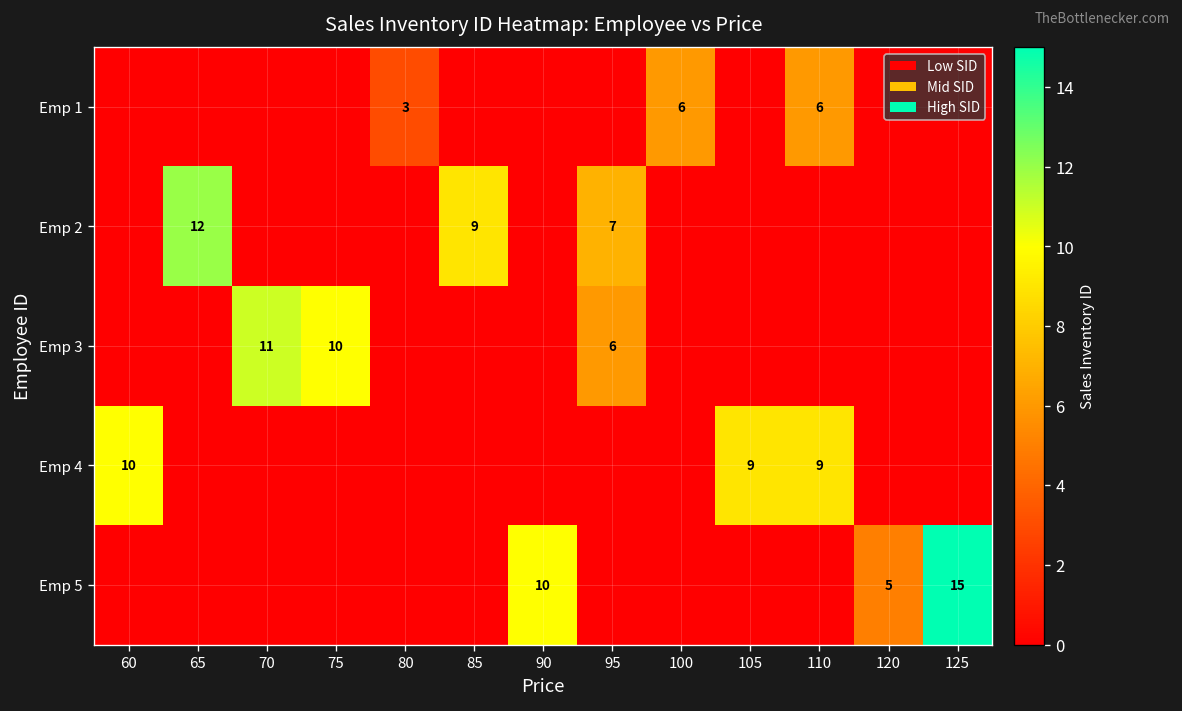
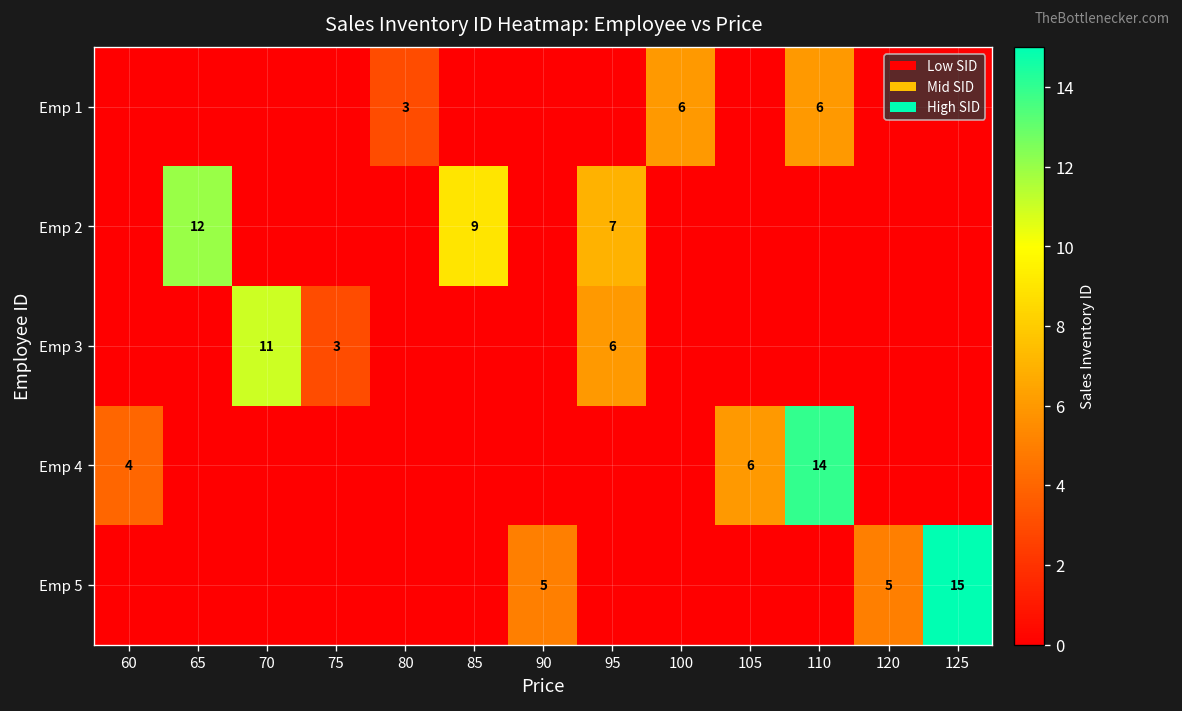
  {
    "Emp 1": {
      "80": 3,
      "100": 6,
      "110": 6
    },
    "Emp 2": {
      "65": 12,
      "85": 9,
      "95": 7
    },
    "Emp 3": {
      "70": 11,
-     "75": 10,
+     "75": 3,
      "95": 6
    },
    "Emp 4": {
-     "60": 10,
-     "105": 9,
-     "110": 9
+     "60": 4,
+     "105": 6,
+     "110": 14
    },
    "Emp 5": {
-     "90": 10,
+     "90": 5,
      "120": 5,
      "125": 15
    }
  }
